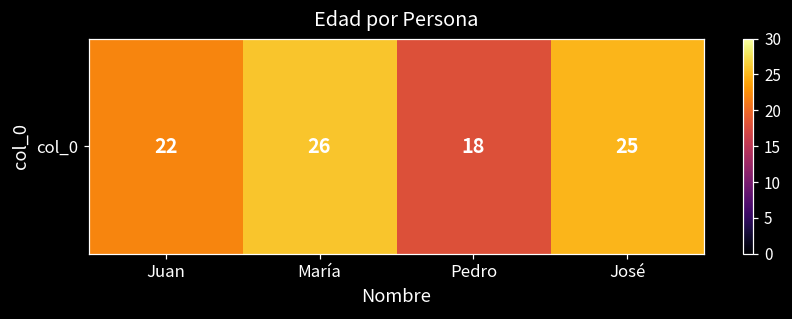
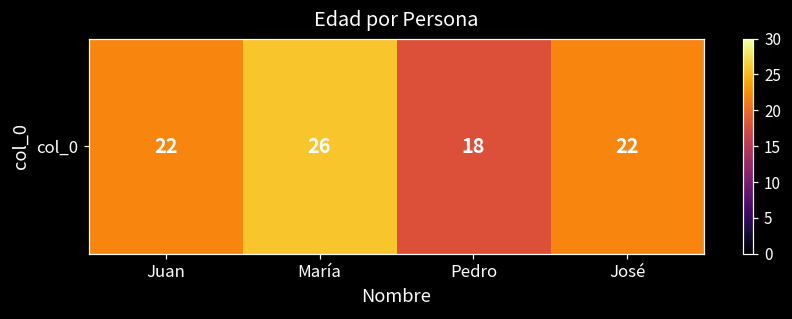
  {
    "col_0": {
      "Juan": 22,
      "María": 26,
      "Pedro": 18,
-     "José": 25
+     "José": 22
    }
  }
